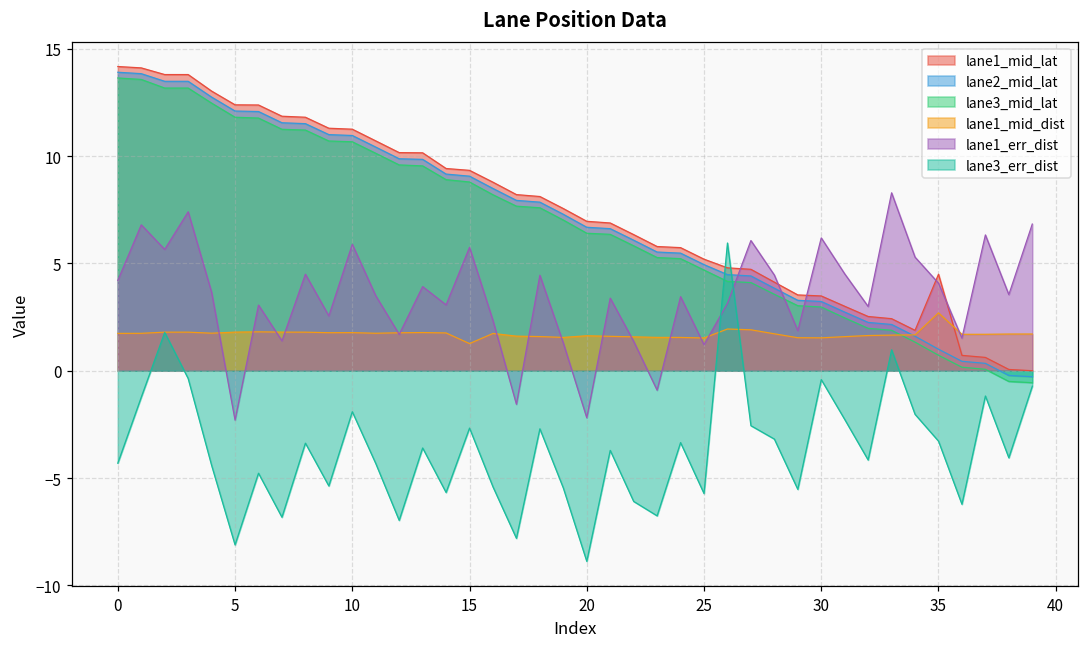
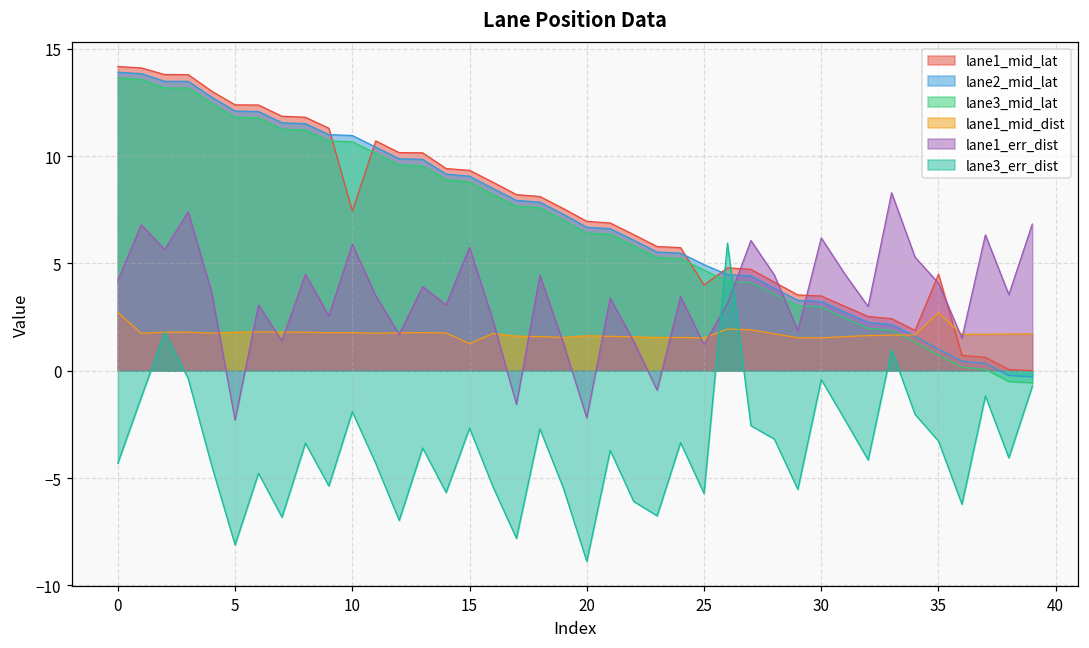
  {
    "lane1_mid_lat": {
      "0": 14.2,
      "5": 12.4,
-     "10": 11.2,
+     "10": 7.4,
      "15": 9.3,
      "20": 7.0,
-     "25": 5.2,
+     "25": 4.0,
      "30": 3.5,
      "35": 4.5
    },
    "lane1_mid_dist": {
-     "0": 1.7,
+     "0": 2.7,
      "5": 1.8,
      "10": 1.8,
      "15": 1.3,
      "20": 1.6,
      "25": 1.5,
      "30": 1.5,
      "35": 2.7
    }
  }
